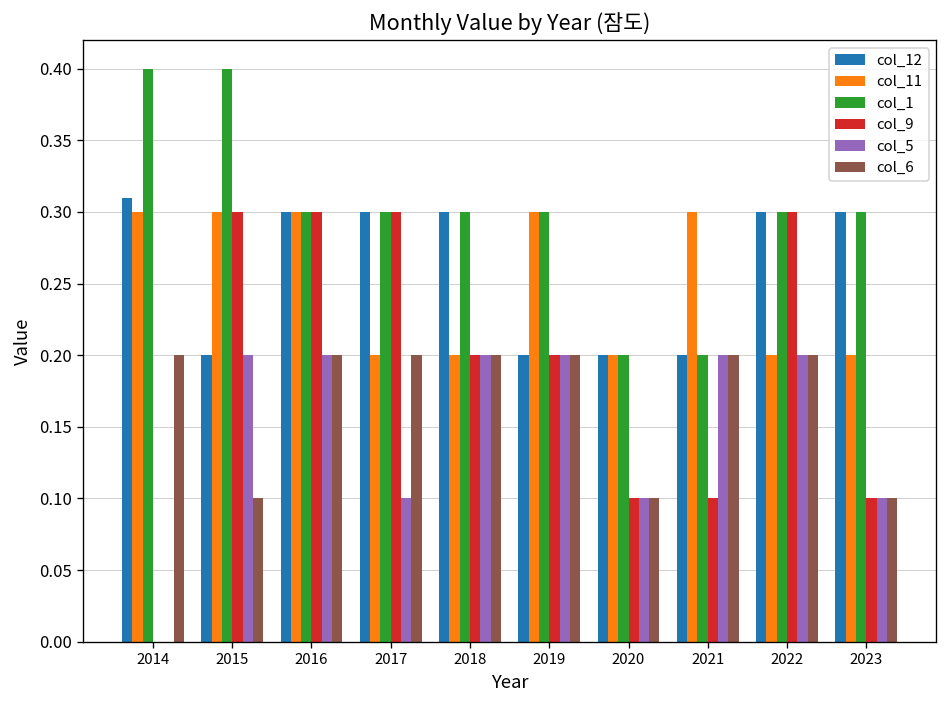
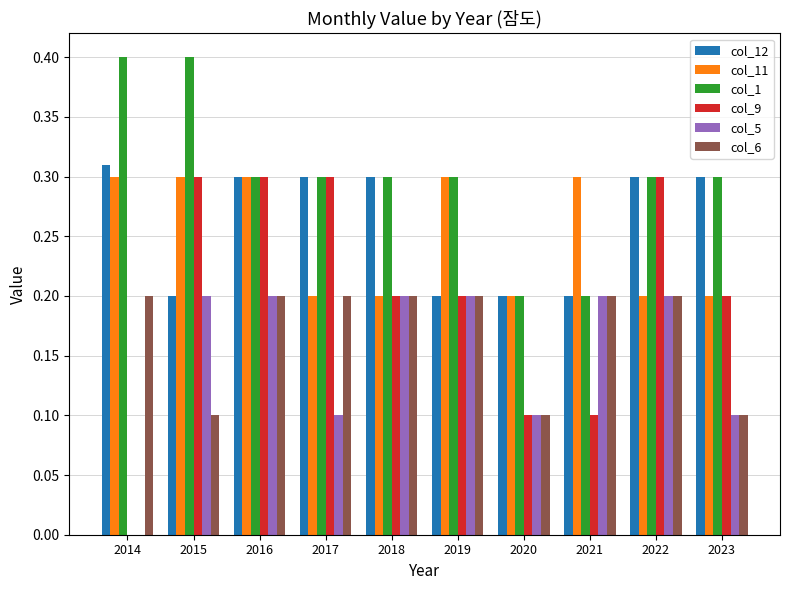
  {
    "col_12": {
      "2014": 0.310,
      "2015": 0.2,
      "2016": 0.3,
      "2017": 0.3,
      "2018": 0.3,
      "2019": 0.2,
      "2020": 0.2,
      "2021": 0.2,
      "2022": 0.3,
      "2023": 0.3
    },
    "col_11": {
      "2014": 0.3,
      "2015": 0.3,
      "2016": 0.3,
      "2017": 0.2,
      "2018": 0.2,
      "2019": 0.3,
      "2020": 0.2,
      "2021": 0.3,
      "2022": 0.2,
      "2023": 0.2
    },
    "col_1": {
      "2014": 0.4,
      "2015": 0.4,
      "2016": 0.3,
      "2017": 0.3,
      "2018": 0.3,
      "2019": 0.3,
      "2020": 0.2,
      "2021": 0.2,
      "2022": 0.3,
      "2023": 0.3
    },
    "col_9": {
      "2014": 0.0,
      "2015": 0.3,
      "2016": 0.3,
      "2017": 0.3,
      "2018": 0.2,
      "2019": 0.2,
      "2020": 0.1,
      "2021": 0.1,
      "2022": 0.3,
-     "2023": 0.1
+     "2023": 0.2
    },
    "col_5": {
      "2014": 0.0,
      "2015": 0.2,
      "2016": 0.2,
      "2017": 0.1,
      "2018": 0.2,
      "2019": 0.2,
      "2020": 0.1,
      "2021": 0.2,
      "2022": 0.2,
      "2023": 0.1
    },
    "col_6": {
      "2014": 0.2,
      "2015": 0.1,
      "2016": 0.2,
      "2017": 0.2,
      "2018": 0.2,
      "2019": 0.2,
      "2020": 0.1,
      "2021": 0.2,
      "2022": 0.2,
      "2023": 0.1
    }
  }
